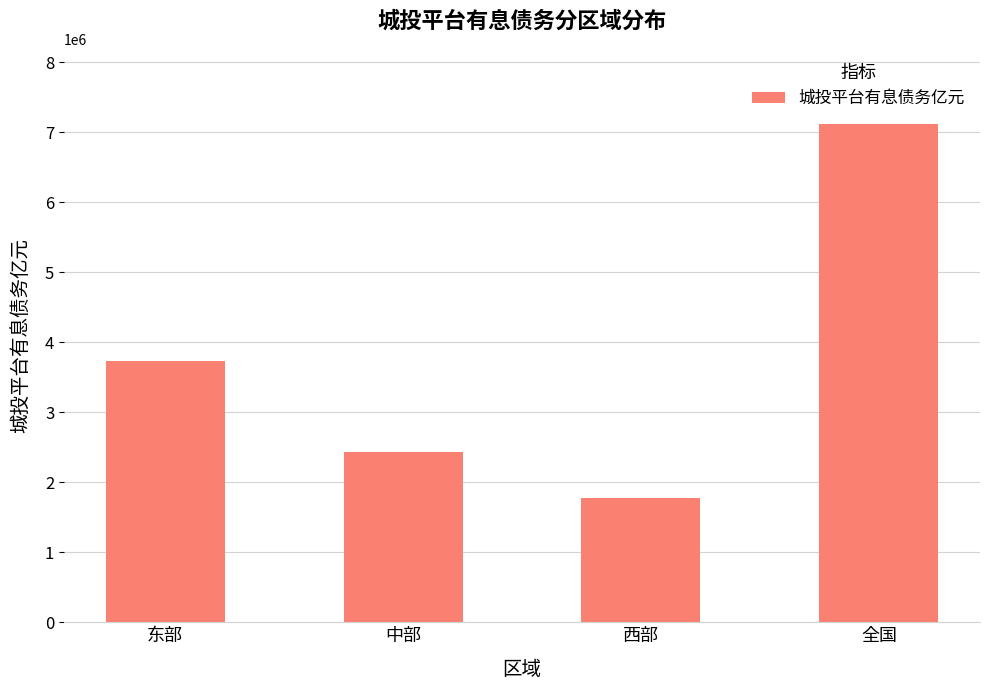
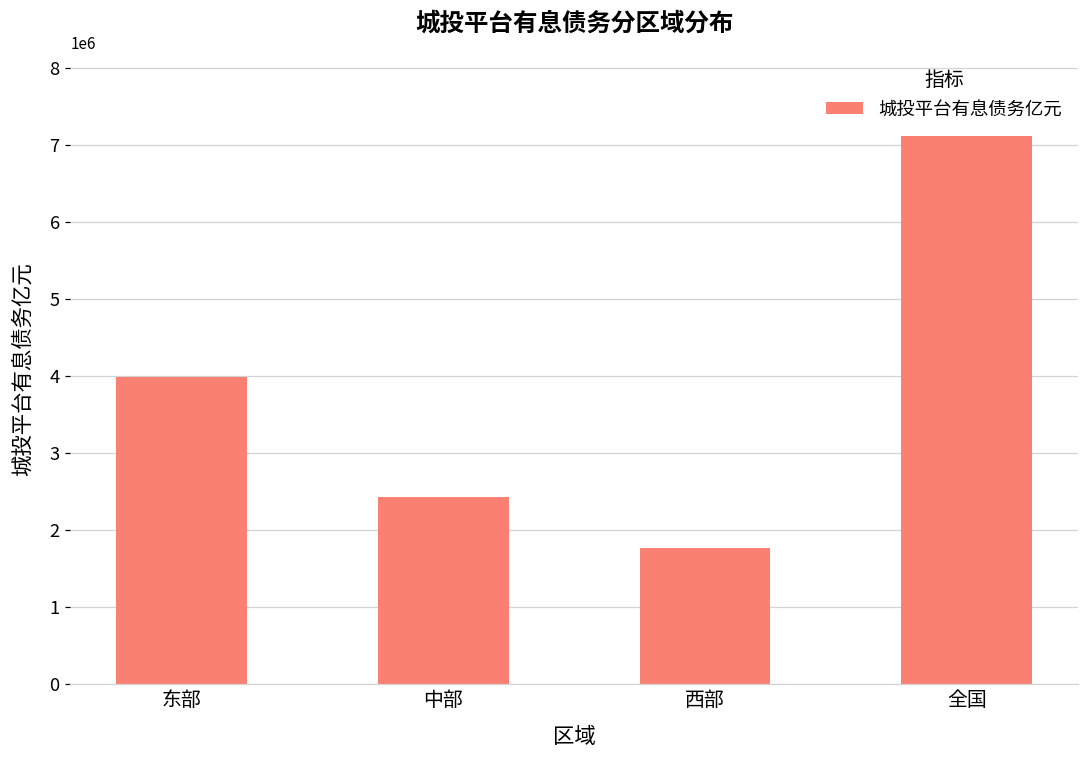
  {
-   "东部": 3700000,
+   "东部": 4000000,
    "中部": 2400000,
    "西部": 1800000,
    "全国": 7100000
  }
